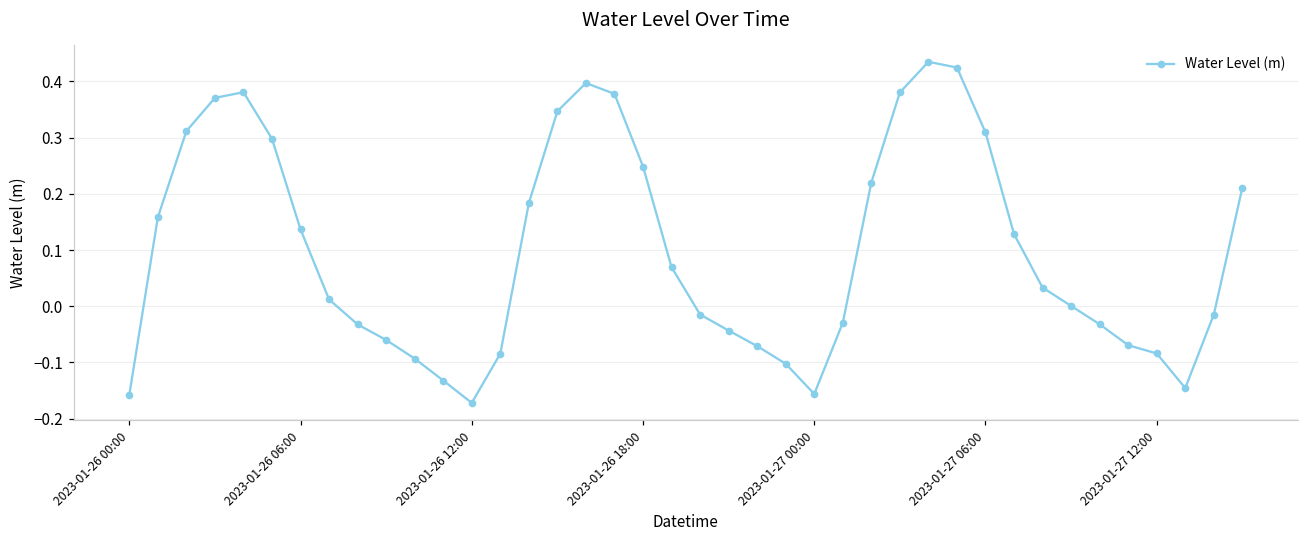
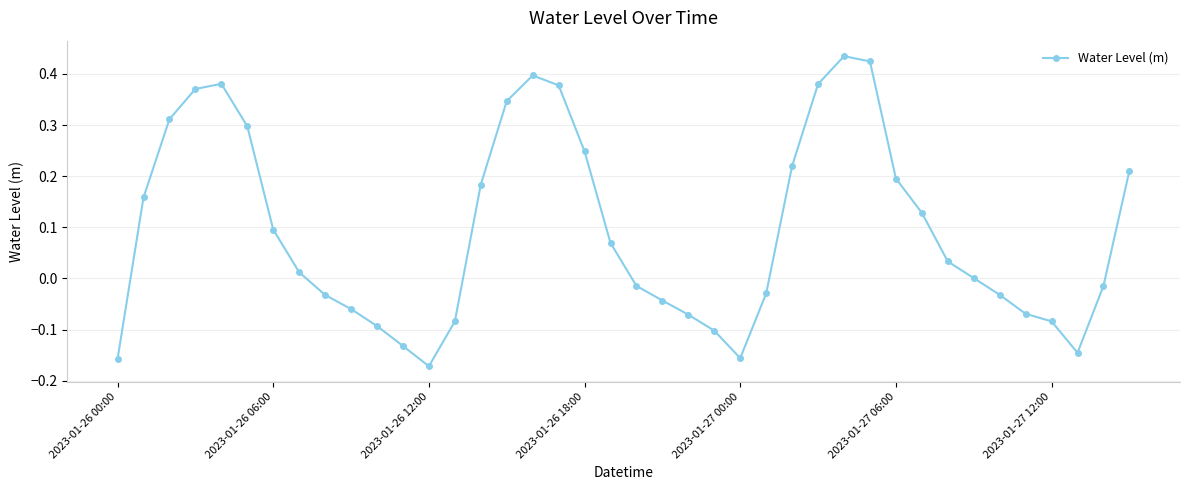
  {
    "2023-01-26 00:00": -0.16,
-   "2023-01-26 06:00": 0.14,
+   "2023-01-26 06:00": 0.10,
    "2023-01-26 12:00": -0.17,
    "2023-01-26 18:00": 0.25,
    "2023-01-27 00:00": -0.16,
-   "2023-01-27 06:00": 0.31,
+   "2023-01-27 06:00": 0.20,
    "2023-01-27 12:00": -0.08
  }
